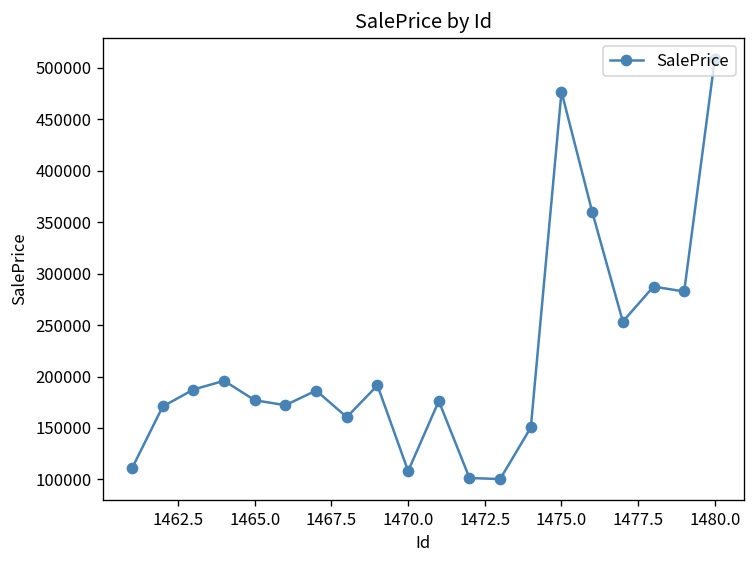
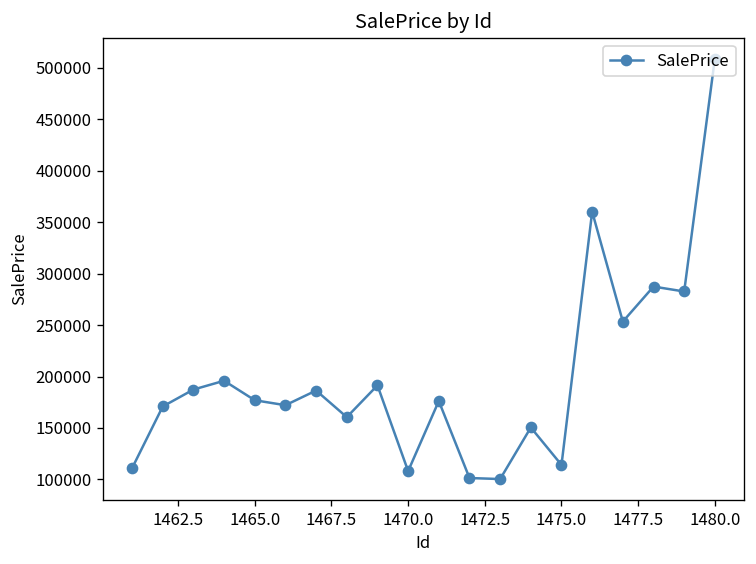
  {
    "1465.0": 180000,
    "1470.0": 110000,
-   "1475.0": 480000
+   "1475.0": 110000
  }
